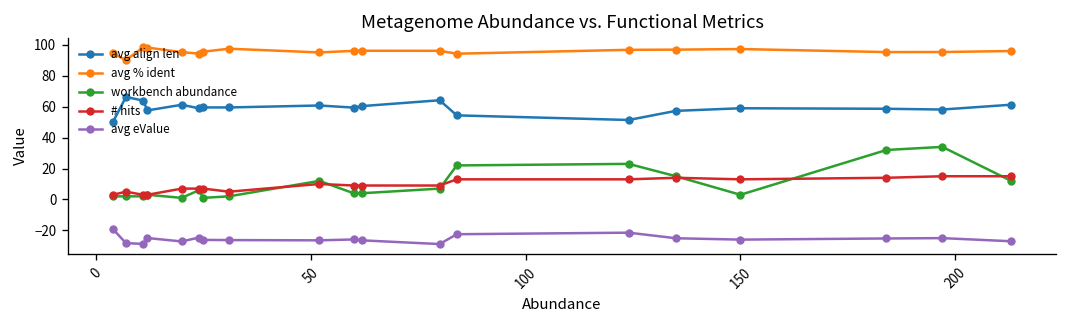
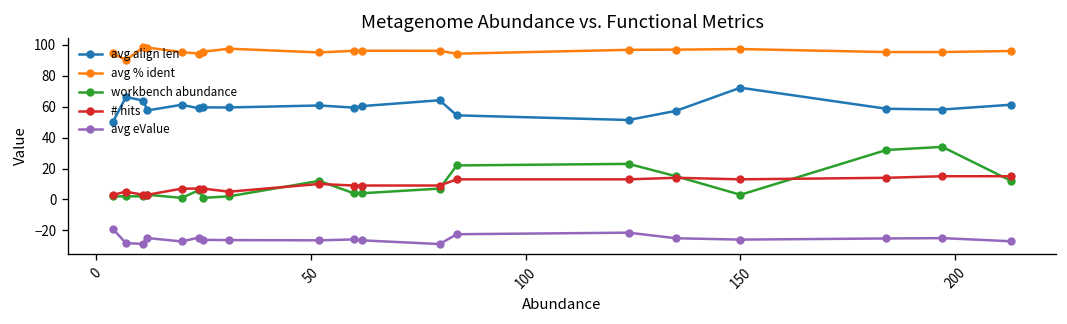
  {
    "avg align len": {
-     "150": 59
+     "150": 72
    },
    "avg % ident": {
      "150": 97
    },
    "workbench abundance": {
      "150": 3
    },
    "# hits": {
      "150": 13
    },
    "avg eValue": {
      "150": -26
    }
  }
